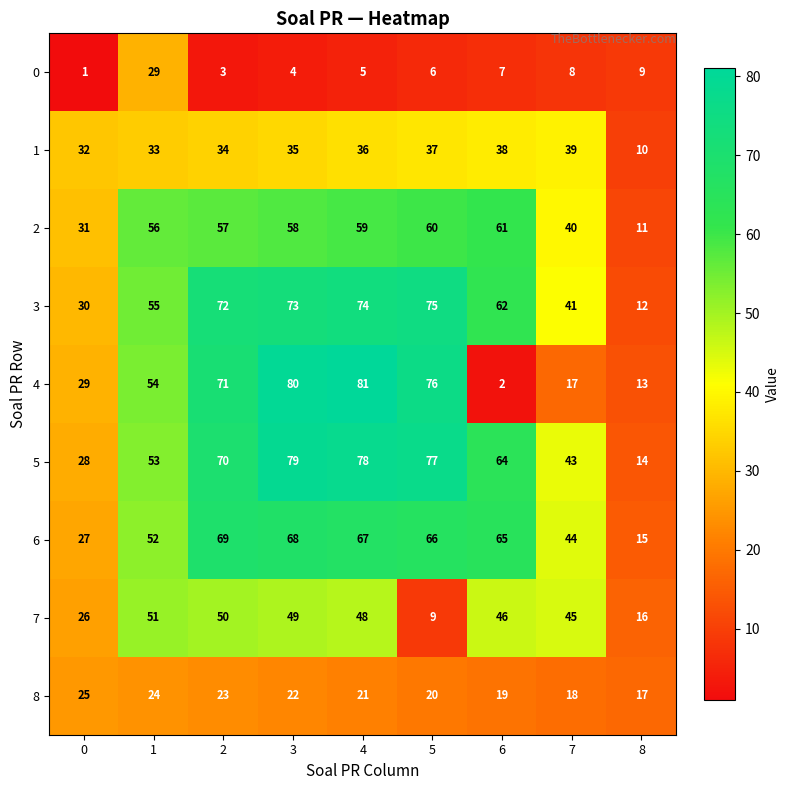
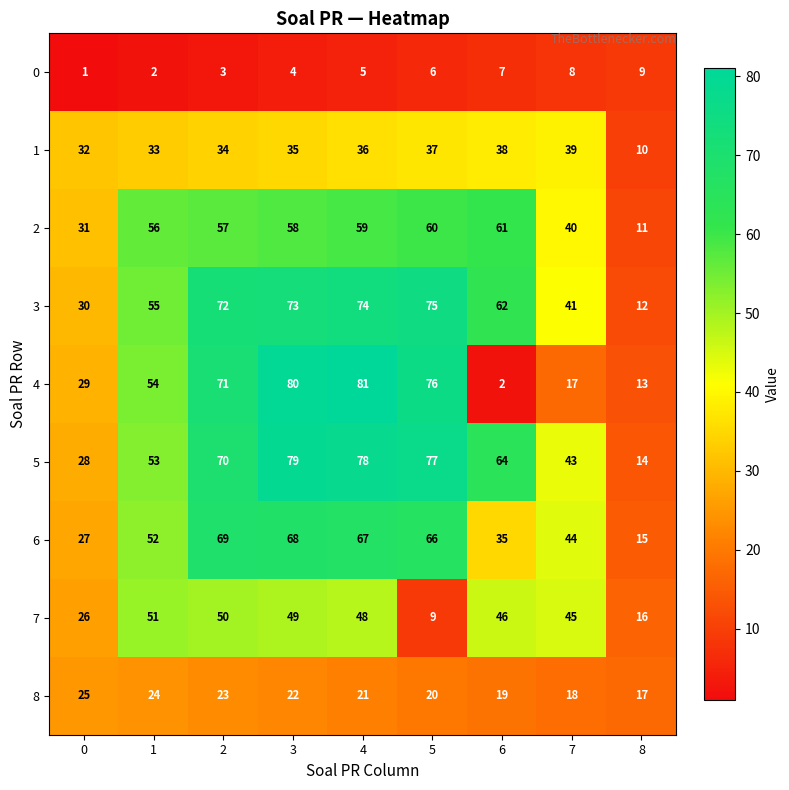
  {
    "0": {
      "0": 1,
-     "1": 29,
+     "1": 2,
      "2": 3,
      "3": 4,
      "4": 5,
      "5": 6,
      "6": 7,
      "7": 8
    },
    "1": {
      "0": 32,
      "1": 33,
      "2": 34,
      "3": 35,
      "4": 36,
      "5": 37,
      "6": 38,
      "7": 39,
      "8": 10
    },
    "2": {
      "0": 31,
      "1": 56,
      "2": 57,
      "3": 58,
      "4": 59,
      "5": 60,
      "6": 61,
      "7": 40,
      "8": 11
    },
    "3": {
      "0": 30,
      "1": 55,
      "2": 72,
      "3": 73,
      "4": 74,
      "5": 75,
      "6": 62,
      "7": 41,
      "8": 12
    },
    "4": {
      "0": 29,
      "1": 54,
      "2": 71,
      "3": 80,
      "4": 81,
      "5": 76,
      "6": 2,
      "7": 17,
      "8": 13
    },
    "5": {
      "0": 28,
      "1": 53,
      "2": 70,
      "3": 79,
      "4": 78,
      "5": 77,
      "6": 64,
      "7": 43,
      "8": 14
    },
    "6": {
      "0": 27,
      "1": 52,
      "2": 69,
      "3": 68,
      "4": 67,
      "5": 66,
-     "6": 65,
+     "6": 35,
      "7": 44,
      "8": 15
    },
    "7": {
      "0": 26,
      "1": 51,
      "2": 50,
      "3": 49,
      "4": 48,
      "5": 9,
      "6": 46,
      "7": 45,
      "8": 16
    },
    "8": {
      "0": 25,
      "1": 24,
      "2": 23,
      "3": 22,
      "4": 21,
      "5": 20,
      "6": 19,
      "7": 18,
      "8": 17
    }
  }
